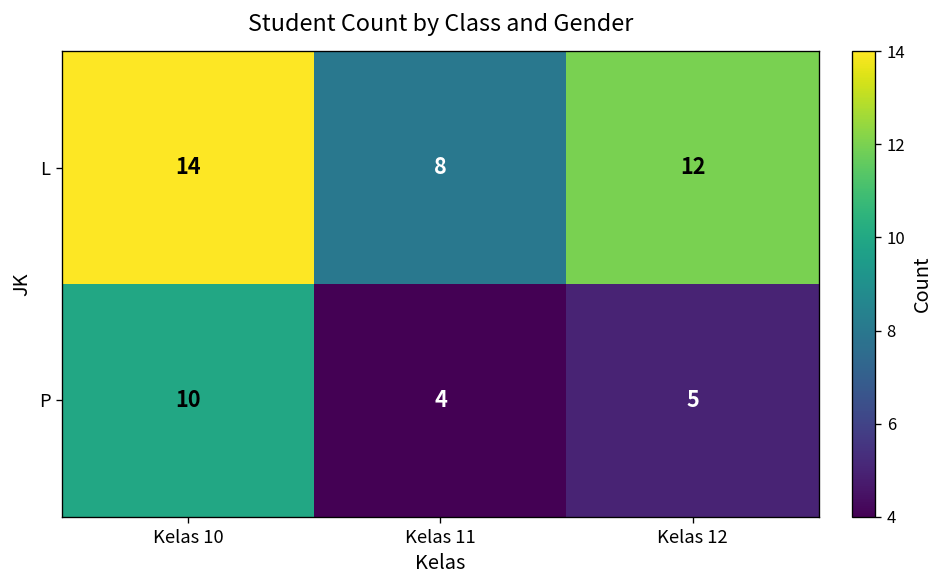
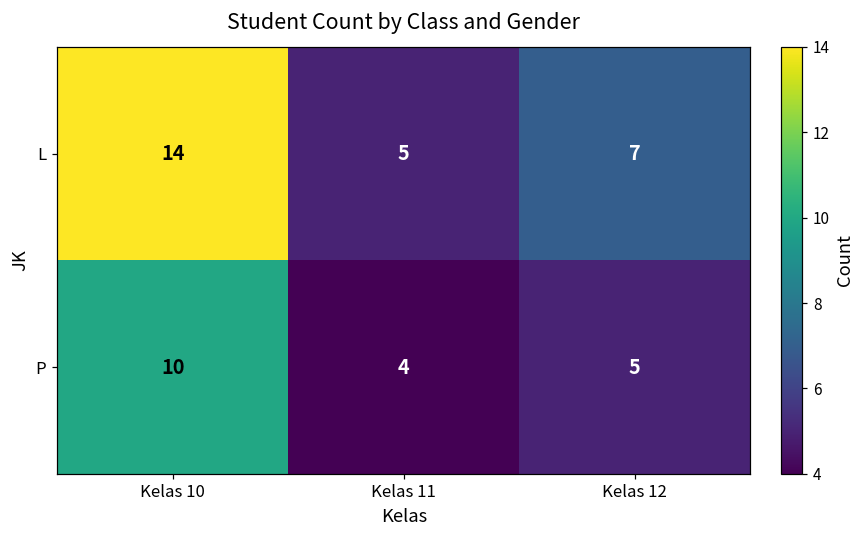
  {
    "L": {
      "Kelas 10": 14,
-     "Kelas 11": 8,
-     "Kelas 12": 12
+     "Kelas 11": 5,
+     "Kelas 12": 7
    },
    "P": {
      "Kelas 10": 10,
      "Kelas 11": 4,
      "Kelas 12": 5
    }
  }
